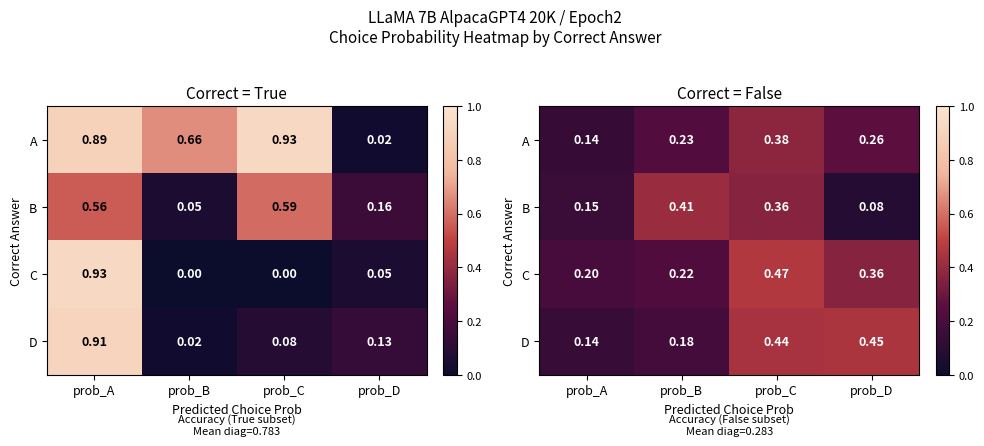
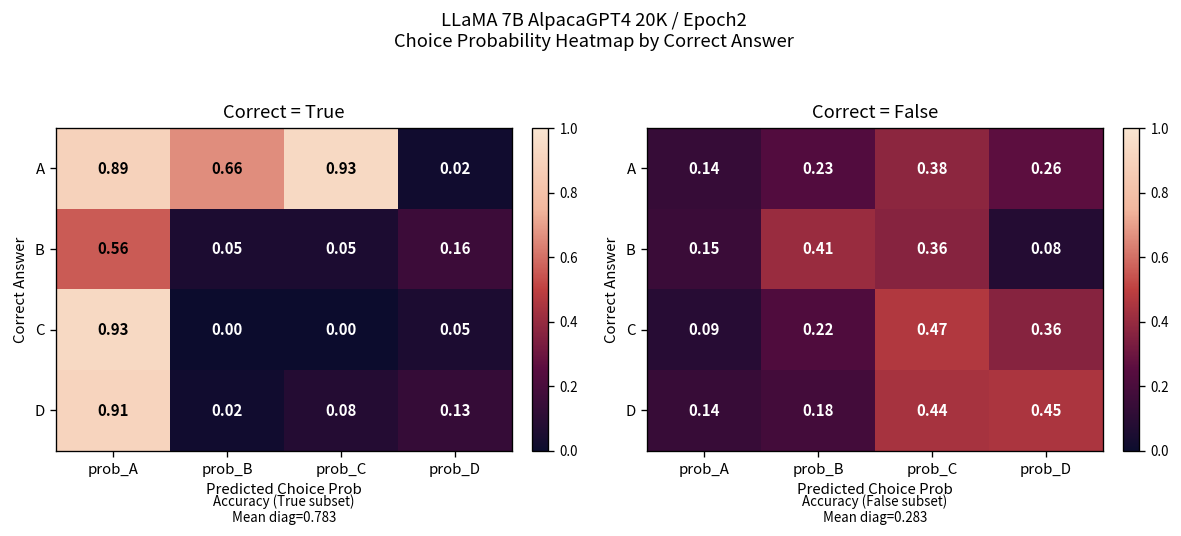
  {
    "Correct = True": {
      "A": {
        "prob_A": 0.89,
        "prob_B": 0.66,
        "prob_C": 0.93,
        "prob_D": 0.02
      },
      "B": {
        "prob_A": 0.56,
        "prob_B": 0.05,
-       "prob_C": 0.59,
+       "prob_C": 0.05,
        "prob_D": 0.16
      },
      "C": {
        "prob_A": 0.93,
        "prob_B": 0.00,
        "prob_C": 0.00,
        "prob_D": 0.05
      },
      "D": {
        "prob_A": 0.91,
        "prob_B": 0.02,
        "prob_C": 0.08,
        "prob_D": 0.13
      }
    },
    "Correct = False": {
      "A": {
        "prob_A": 0.14,
        "prob_B": 0.23,
        "prob_C": 0.38,
        "prob_D": 0.26
      },
      "B": {
        "prob_A": 0.15,
        "prob_B": 0.41,
        "prob_C": 0.36,
        "prob_D": 0.08
      },
      "C": {
-       "prob_A": 0.20,
+       "prob_A": 0.09,
        "prob_B": 0.22,
        "prob_C": 0.47,
        "prob_D": 0.36
      },
      "D": {
        "prob_A": 0.14,
        "prob_B": 0.18,
        "prob_C": 0.44,
        "prob_D": 0.45
      }
    }
  }
